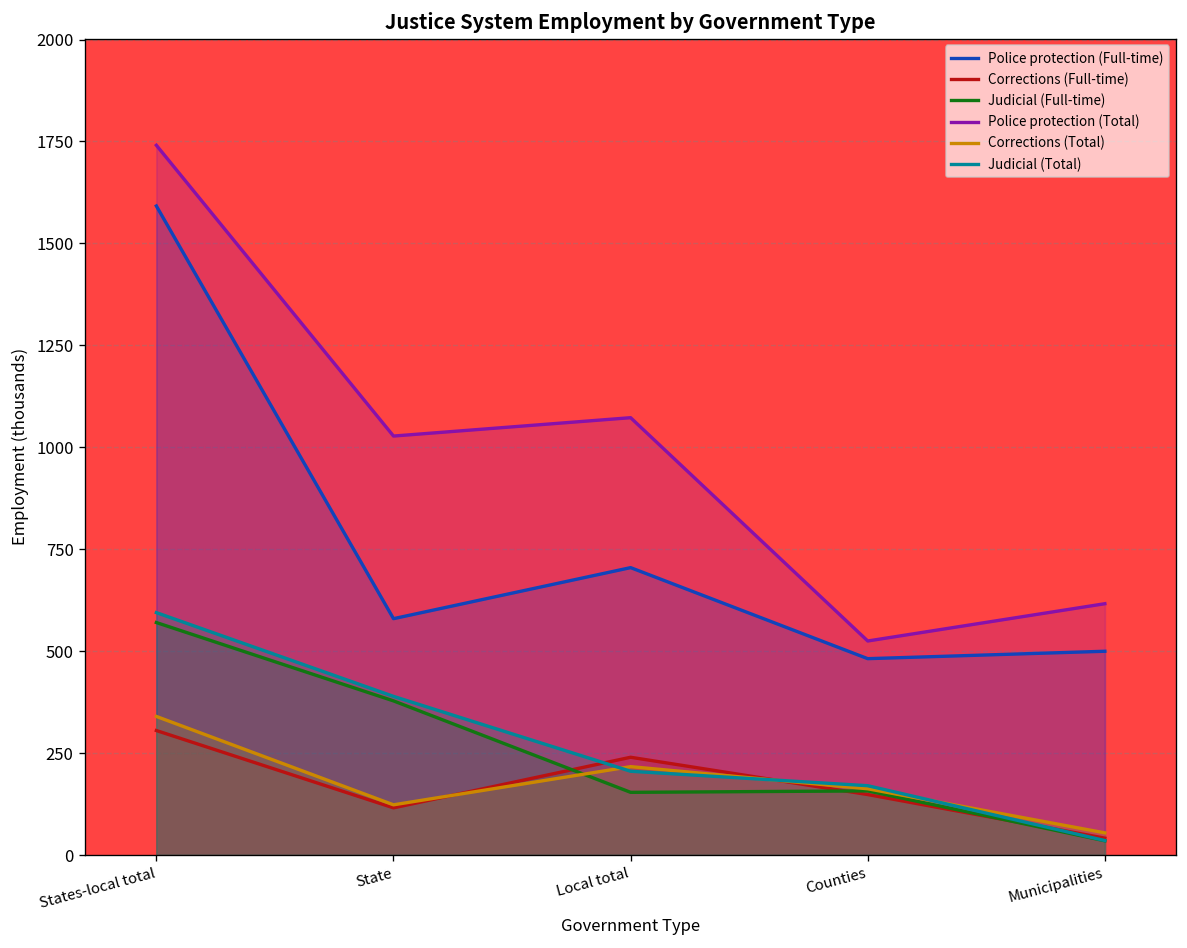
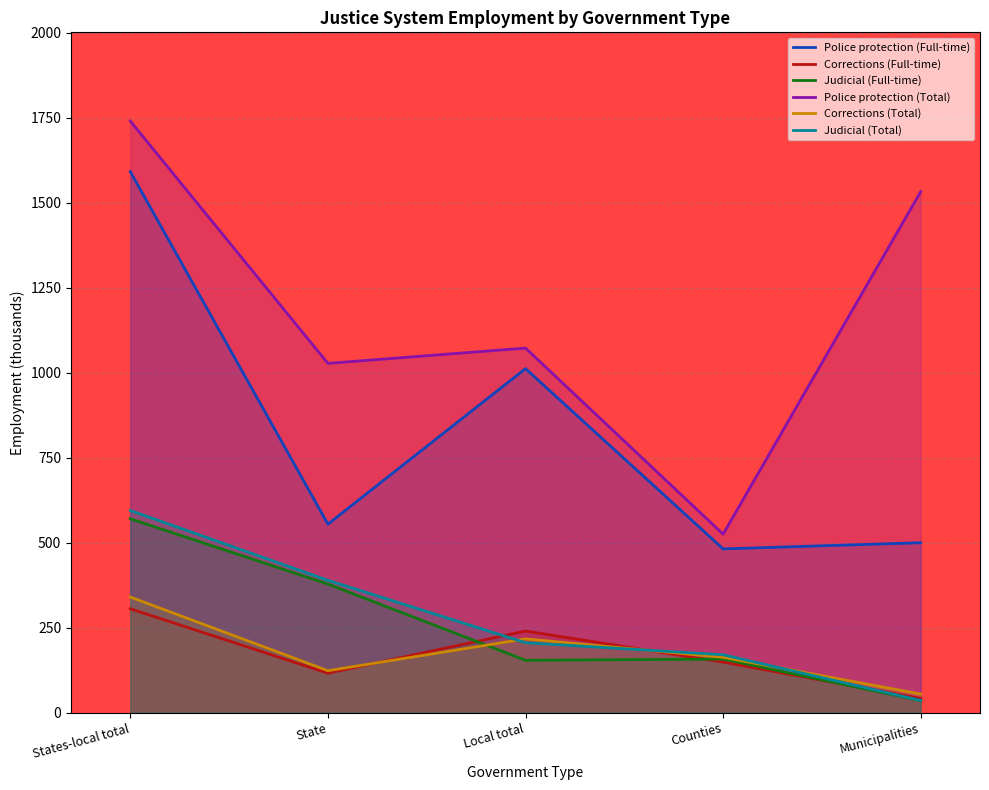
  {
    "Police protection (Full-time)": {
      "States-local total": 1590,
-     "State": 580,
-     "Local total": 700,
+     "State": 550,
+     "Local total": 1010,
      "Counties": 480,
      "Municipalities": 500
    },
    "Corrections (Full-time)": {
      "States-local total": 310,
      "Local total": 240,
      "Counties": 150
    },
    "Judicial (Full-time)": {
      "States-local total": 570,
      "State": 380,
      "Local total": 150
    },
    "Police protection (Total)": {
      "States-local total": 1740,
      "State": 1030,
      "Local total": 1070,
      "Counties": 520,
-     "Municipalities": 620
+     "Municipalities": 1530
    },
    "Corrections (Total)": {
      "States-local total": 340,
      "Local total": 220,
      "Municipalities": 50
    },
    "Judicial (Total)": {
      "States-local total": 590,
      "State": 390,
      "Local total": 210
    }
  }
